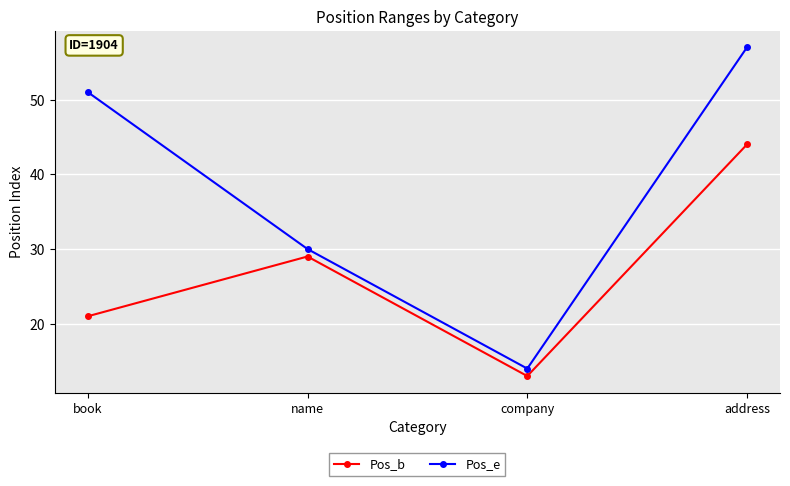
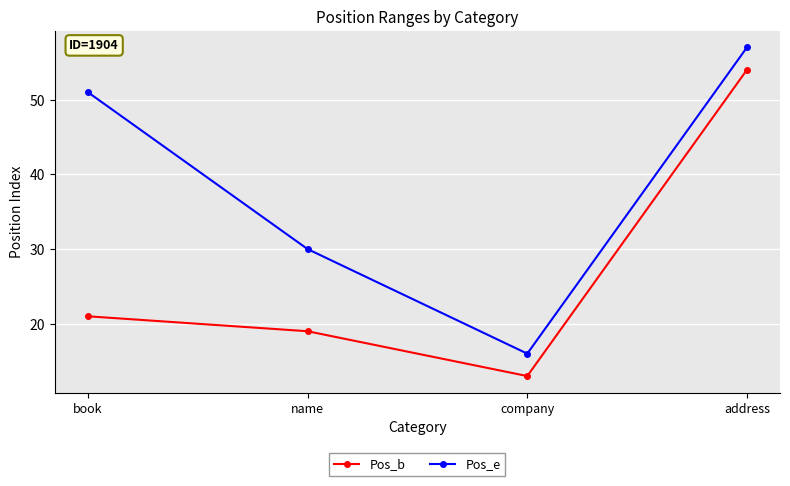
  {
    "Pos_b": {
      "book": 21,
-     "name": 29,
+     "name": 19,
      "company": 13,
-     "address": 44
+     "address": 54
    },
    "Pos_e": {
      "book": 51,
      "name": 30,
-     "company": 14,
+     "company": 16,
      "address": 57
    }
  }
